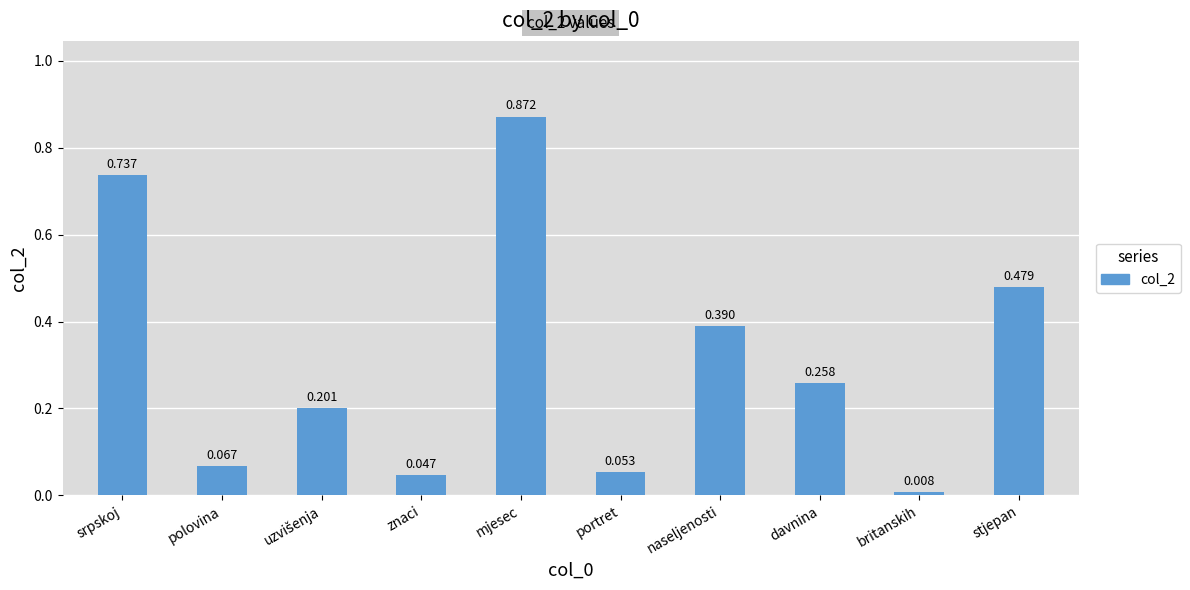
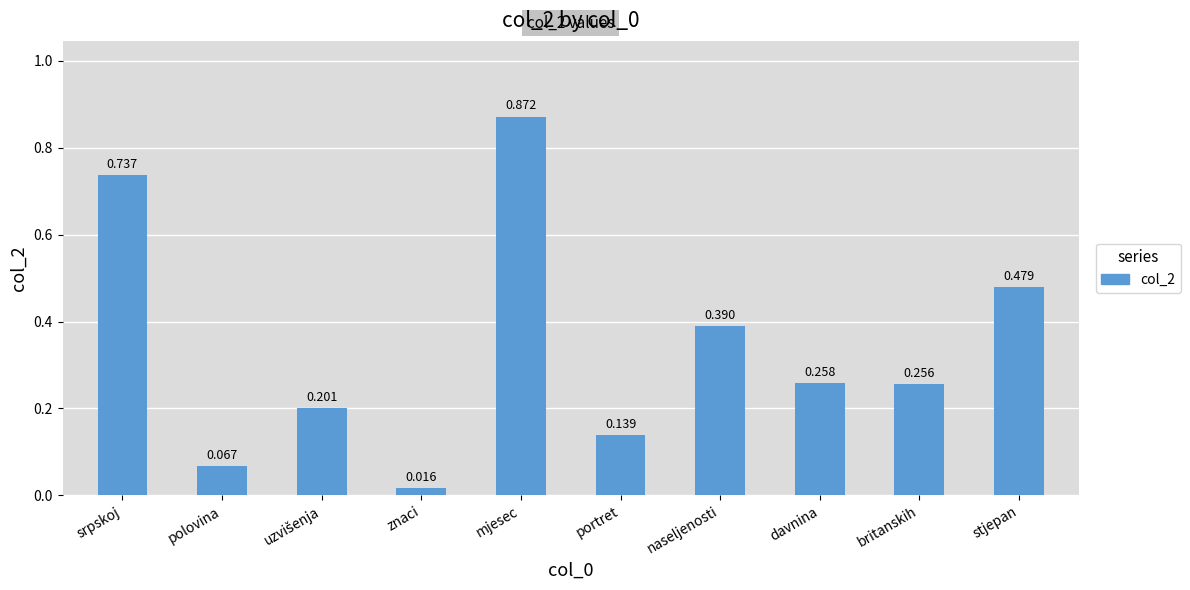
  {
    "srpskoj": 0.737,
    "polovina": 0.067,
    "uzvišenja": 0.201,
-   "znaci": 0.047,
+   "znaci": 0.016,
    "mjesec": 0.872,
-   "portret": 0.053,
+   "portret": 0.139,
    "naseljenosti": 0.390,
    "davnina": 0.258,
-   "britanskih": 0.008,
+   "britanskih": 0.256,
    "stjepan": 0.479
  }
